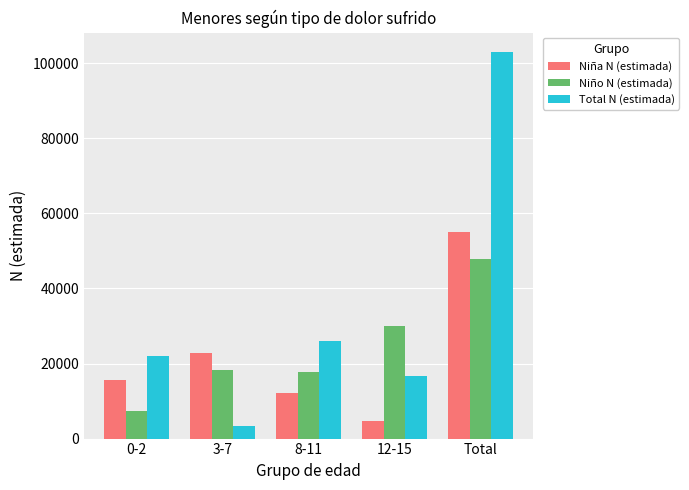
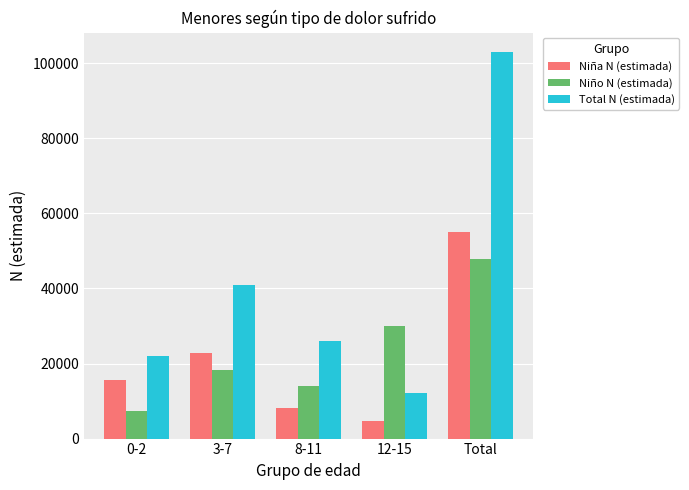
  {
    "Niña N (estimada)": {
      "0-2": 16000,
      "3-7": 23000,
-     "8-11": 12000,
+     "8-11": 8000,
      "12-15": 5000,
      "Total": 55000
    },
    "Niño N (estimada)": {
      "0-2": 7000,
      "3-7": 18000,
-     "8-11": 18000,
+     "8-11": 14000,
      "12-15": 30000,
      "Total": 48000
    },
    "Total N (estimada)": {
      "0-2": 22000,
-     "3-7": 3000,
+     "3-7": 41000,
      "8-11": 26000,
-     "12-15": 17000,
+     "12-15": 12000,
      "Total": 103000
    }
  }
